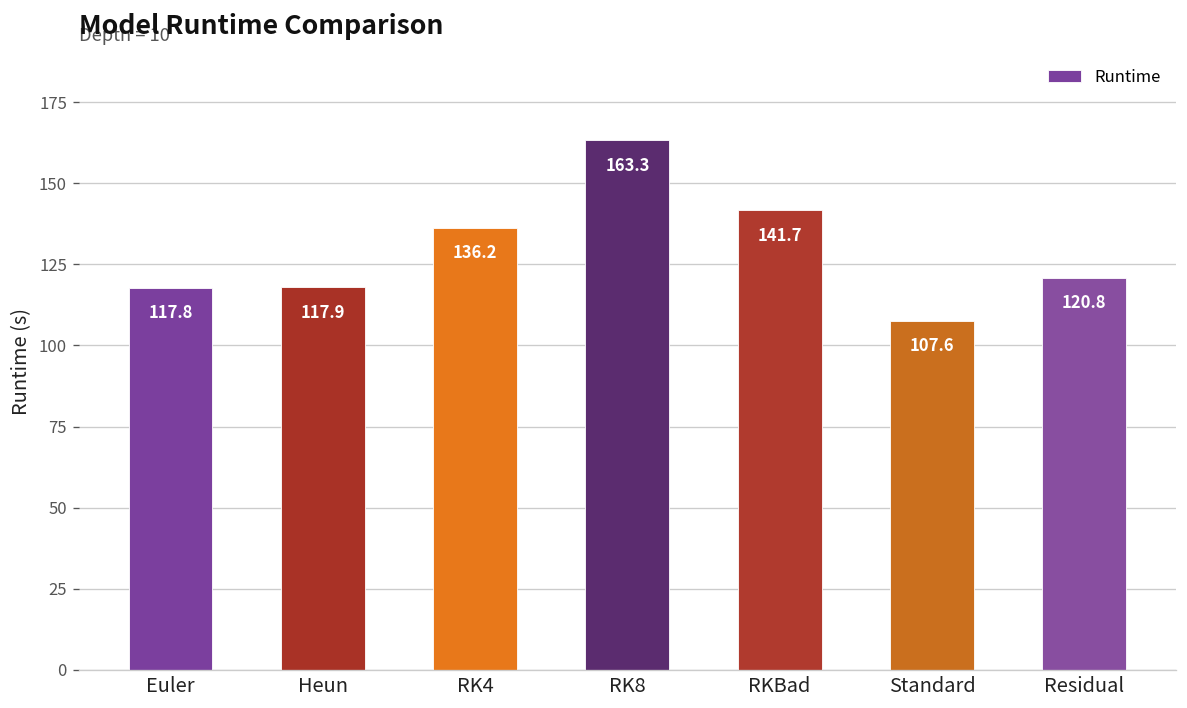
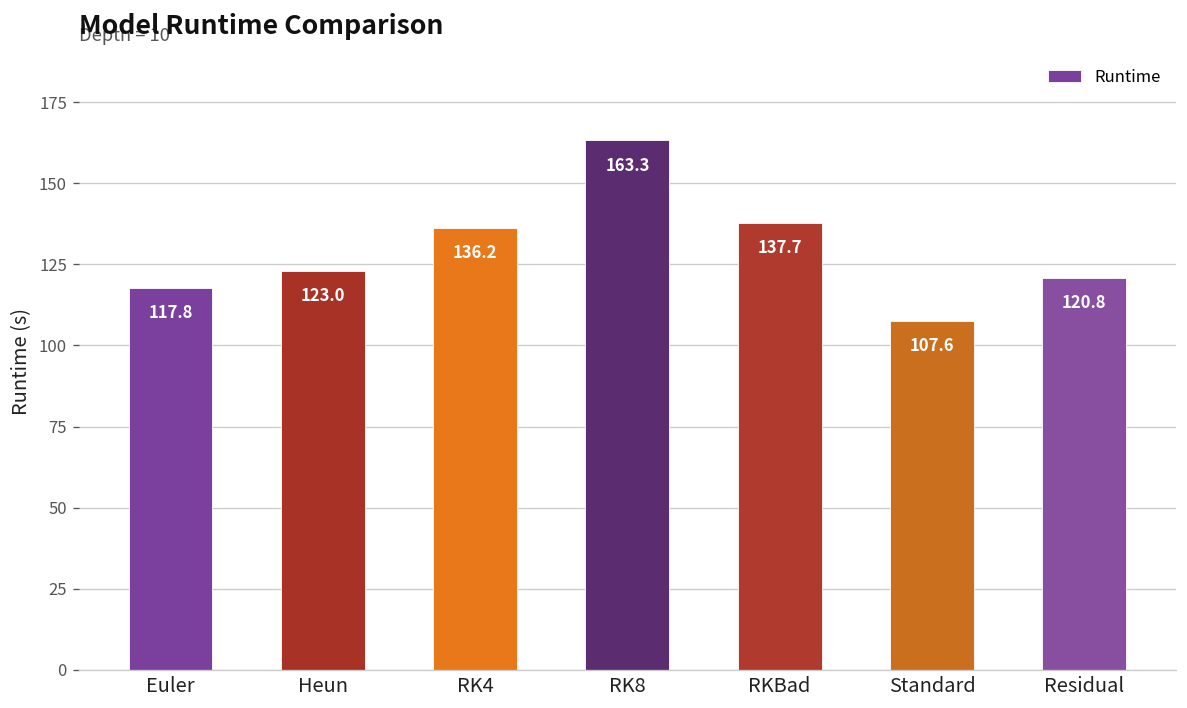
  {
    "Euler": 117.8,
-   "Heun": 117.9,
+   "Heun": 123.0,
    "RK4": 136.2,
    "RK8": 163.3,
-   "RKBad": 141.7,
+   "RKBad": 137.7,
    "Standard": 107.6,
    "Residual": 120.8
  }
